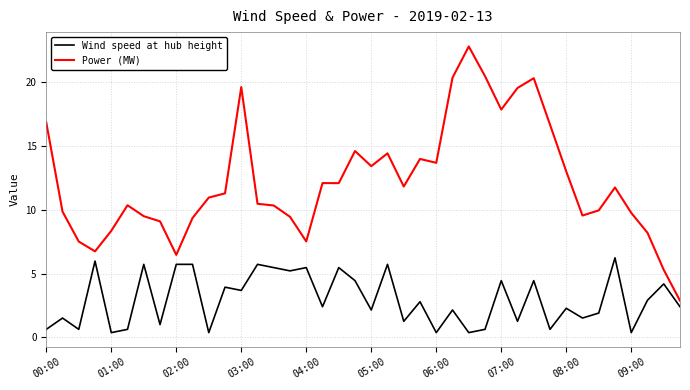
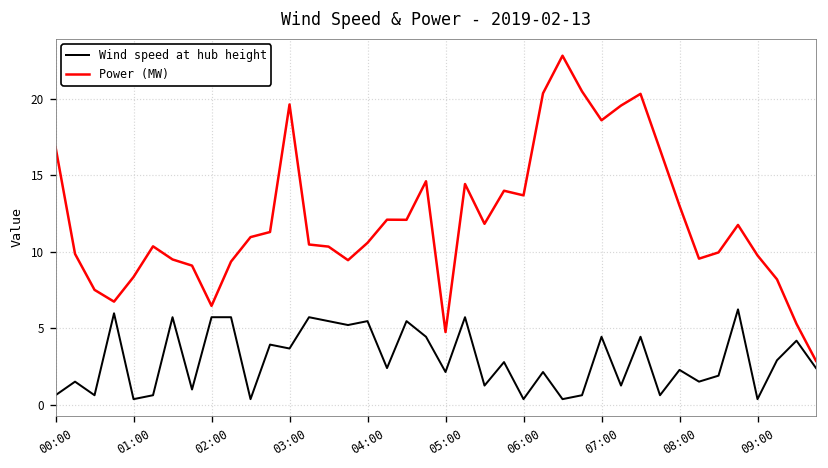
  {
    "Wind speed at hub height": {
      "00:00": 0.6,
      "01:00": 0.4,
      "02:00": 5.7,
      "03:00": 3.7,
      "04:00": 5.5,
      "05:00": 2.1,
      "06:00": 0.4,
      "07:00": 4.5,
      "08:00": 2.3,
      "09:00": 0.4
    },
    "Power (MW)": {
      "00:00": 16.8,
      "01:00": 8.4,
      "02:00": 6.5,
      "03:00": 19.6,
-     "04:00": 7.5,
-     "05:00": 13.4,
+     "04:00": 10.6,
+     "05:00": 4.8,
      "06:00": 13.7,
-     "07:00": 17.9,
+     "07:00": 18.6,
      "08:00": 13.0,
      "09:00": 9.8
    }
  }
